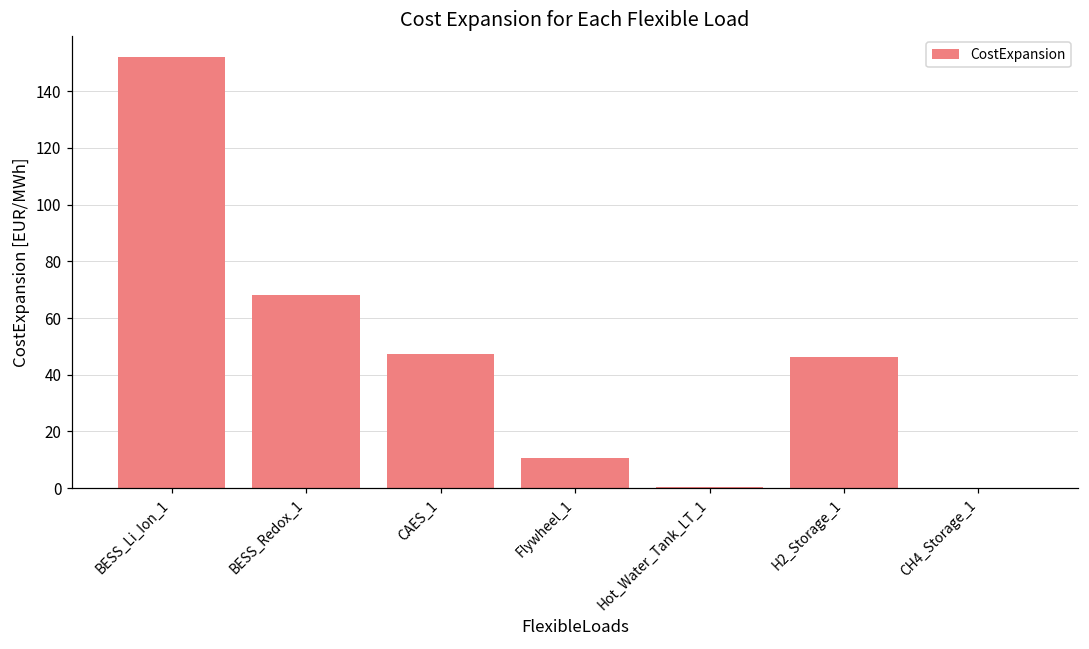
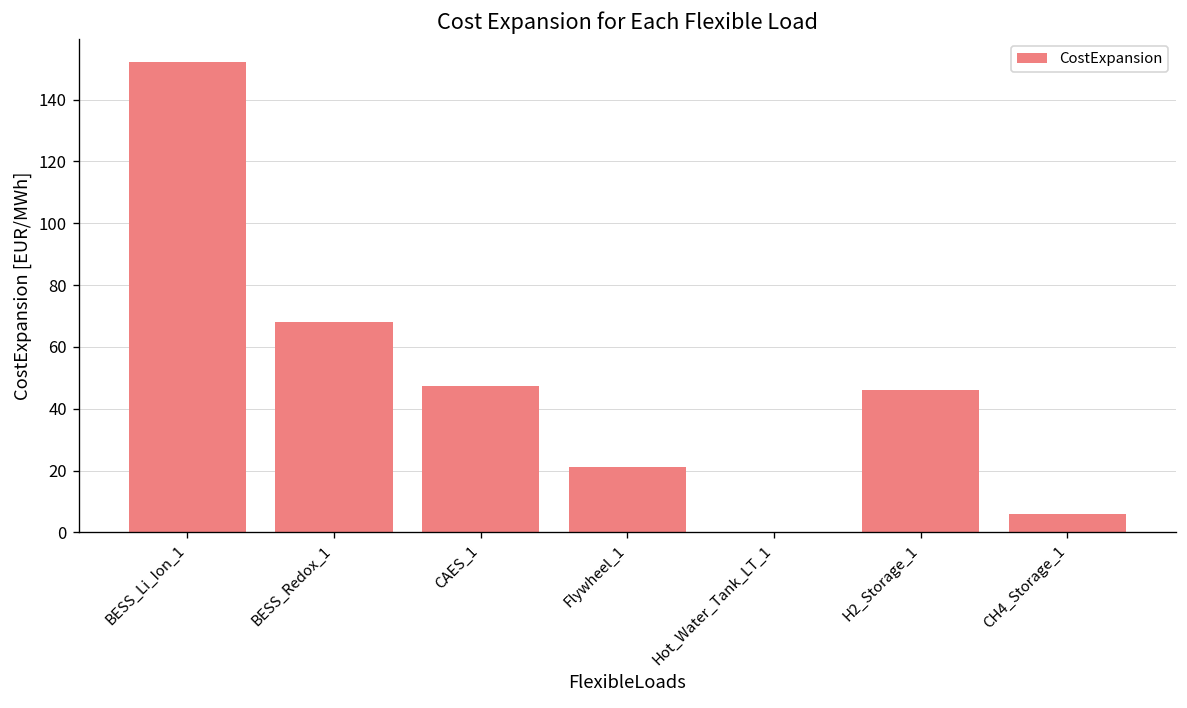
  {
    "BESS_Li_Ion_1": 152,
    "BESS_Redox_1": 68,
    "CAES_1": 47,
-   "Flywheel_1": 11,
+   "Flywheel_1": 21,
    "H2_Storage_1": 46,
-   "CH4_Storage_1": 0
+   "CH4_Storage_1": 6
  }
